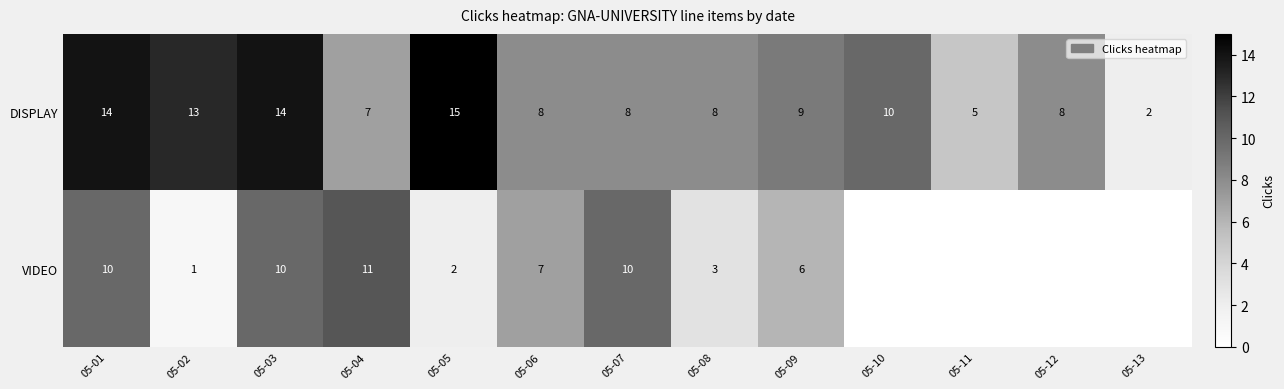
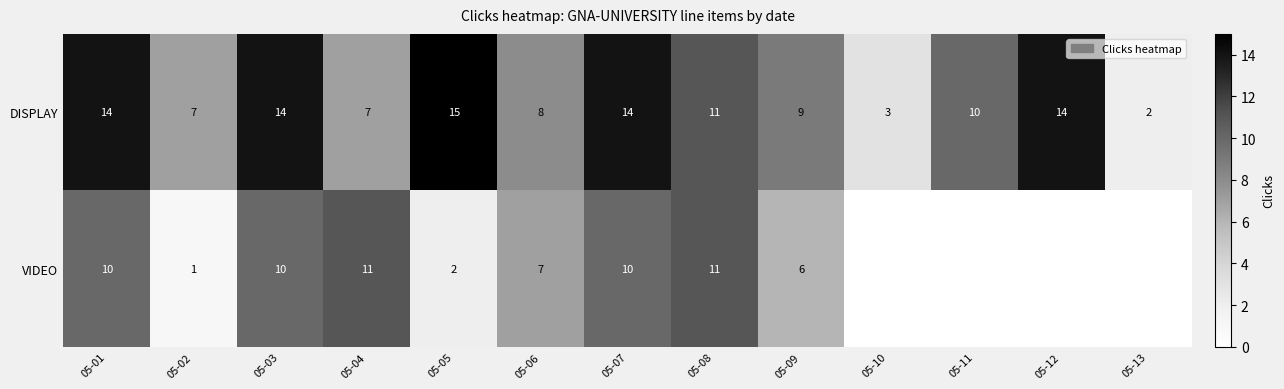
  {
    "DISPLAY": {
      "05-01": 14,
-     "05-02": 13,
+     "05-02": 7,
      "05-03": 14,
      "05-04": 7,
      "05-05": 15,
      "05-06": 8,
-     "05-07": 8,
-     "05-08": 8,
+     "05-07": 14,
+     "05-08": 11,
      "05-09": 9,
-     "05-10": 10,
-     "05-11": 5,
-     "05-12": 8,
+     "05-10": 3,
+     "05-11": 10,
+     "05-12": 14,
      "05-13": 2
    },
    "VIDEO": {
      "05-01": 10,
      "05-02": 1,
      "05-03": 10,
      "05-04": 11,
      "05-05": 2,
      "05-06": 7,
      "05-07": 10,
-     "05-08": 3,
+     "05-08": 11,
      "05-09": 6
    }
  }
